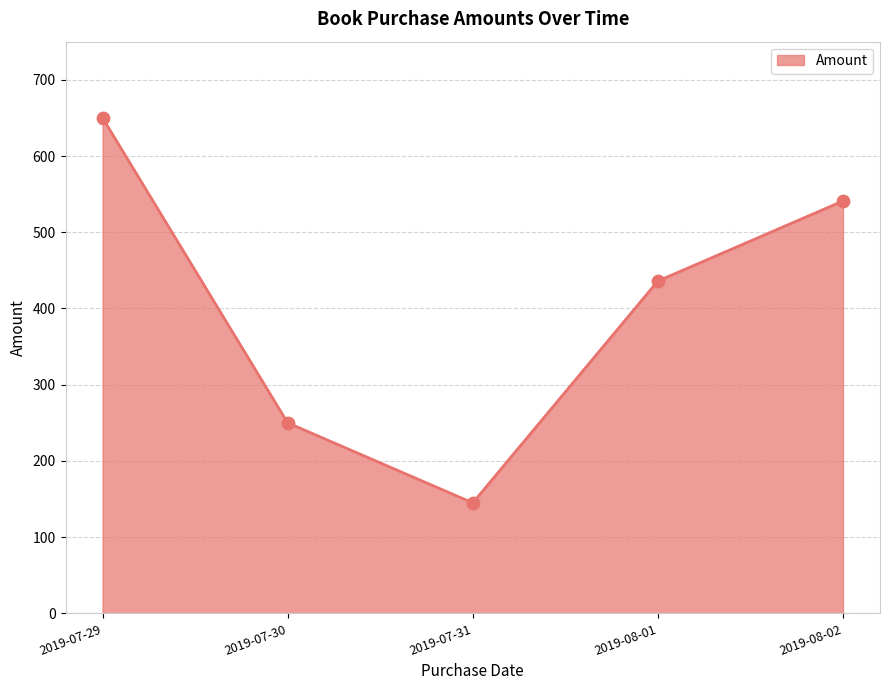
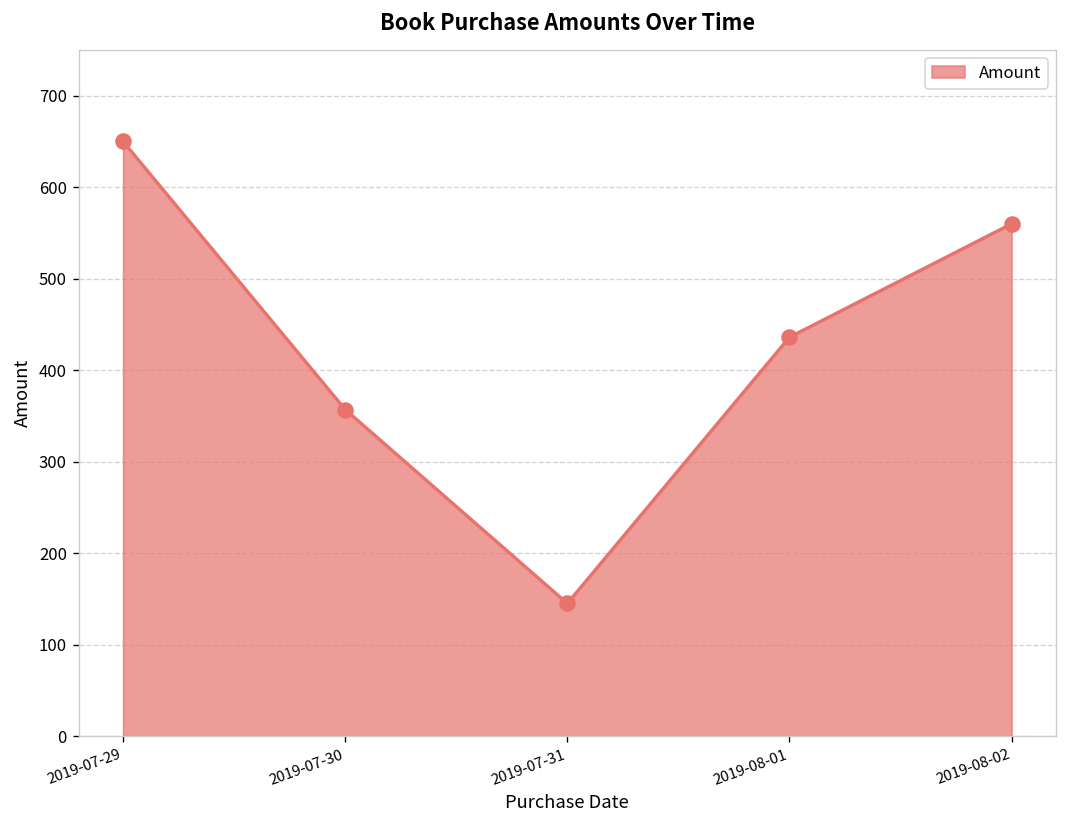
  {
    "2019-07-29": 650,
-   "2019-07-30": 250,
+   "2019-07-30": 360,
    "2019-07-31": 150,
    "2019-08-01": 440,
-   "2019-08-02": 540
+   "2019-08-02": 560
  }
